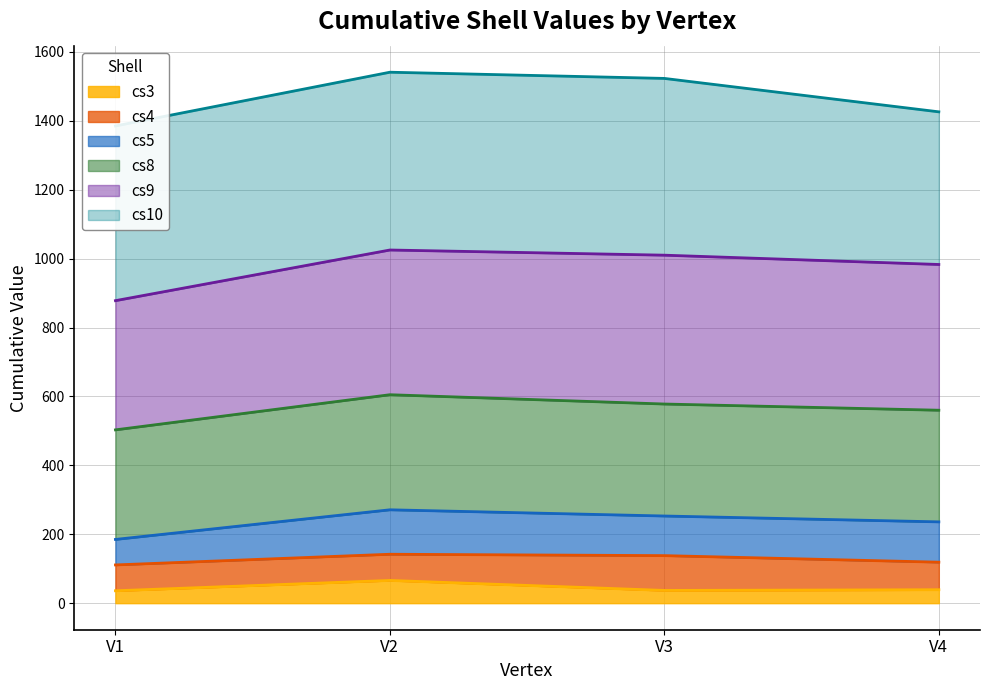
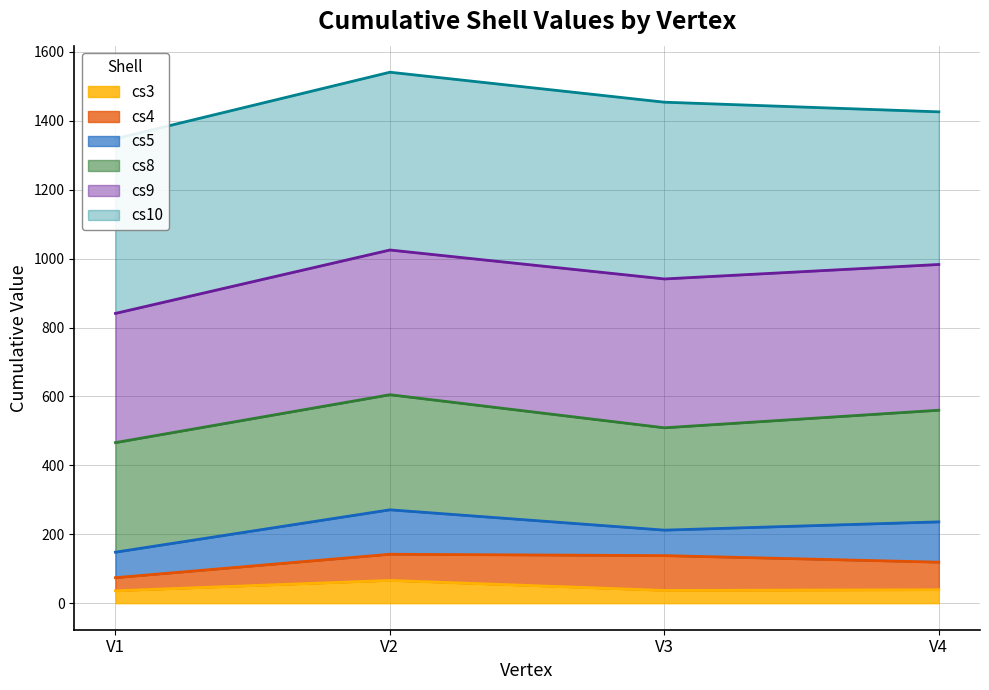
  {
    "cs3": {
      "V1": 40,
      "V2": 70,
      "V3": 40,
      "V4": 40
    },
    "cs4": {
-     "V1": 80,
+     "V1": 40,
      "V2": 80,
      "V3": 100,
      "V4": 80
    },
    "cs5": {
      "V1": 70,
      "V2": 130,
-     "V3": 120,
+     "V3": 70,
      "V4": 120
    },
    "cs8": {
      "V1": 320,
      "V2": 330,
-     "V3": 330,
+     "V3": 300,
      "V4": 320
    },
    "cs9": {
      "V1": 380,
      "V2": 420,
      "V3": 430,
      "V4": 420
    },
    "cs10": {
      "V2": 520,
      "V3": 510,
      "V4": 440
    }
  }
